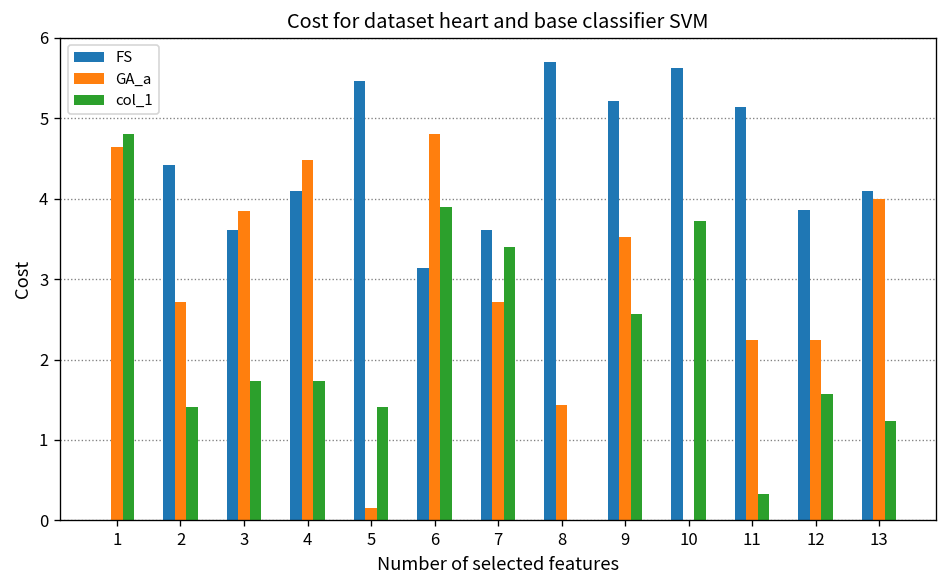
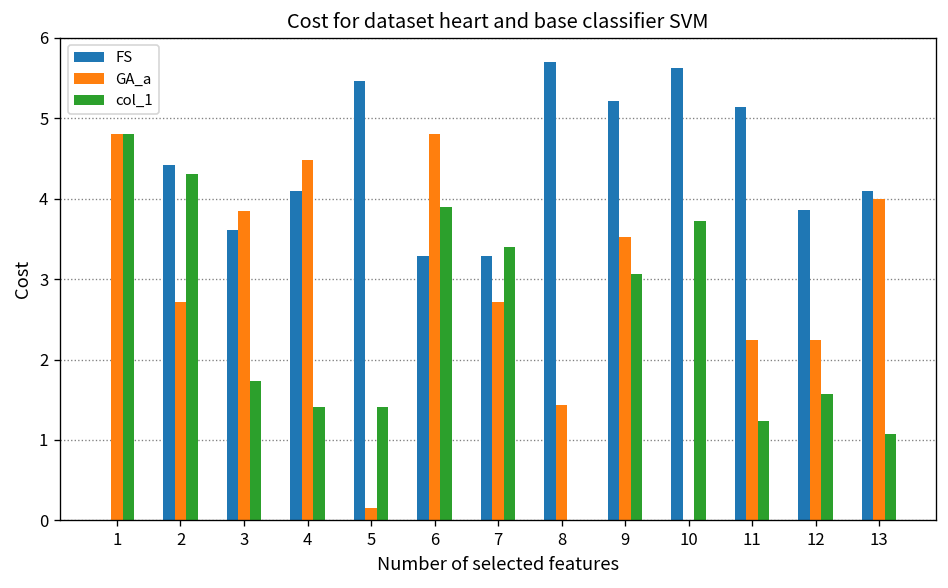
  {
    "FS": {
      "1": 0.0,
      "2": 4.4,
      "3": 3.6,
      "4": 4.1,
      "5": 5.5,
-     "6": 3.1,
-     "7": 3.6,
+     "6": 3.3,
+     "7": 3.3,
      "8": 5.7,
      "9": 5.2,
      "10": 5.6,
      "11": 5.1,
      "12": 3.9,
      "13": 4.1
    },
    "GA_a": {
-     "1": 4.6,
+     "1": 4.8,
      "2": 2.7,
      "3": 3.8,
      "4": 4.5,
      "5": 0.2,
      "6": 4.8,
      "7": 2.7,
      "8": 1.4,
      "9": 3.5,
      "10": 0.0,
      "11": 2.2,
      "12": 2.2,
      "13": 4.0
    },
    "col_1": {
      "1": 4.8,
-     "2": 1.4,
+     "2": 4.3,
      "3": 1.7,
-     "4": 1.7,
+     "4": 1.4,
      "5": 1.4,
      "6": 3.9,
      "7": 3.4,
      "8": 0.0,
-     "9": 2.6,
+     "9": 3.1,
      "10": 3.7,
-     "11": 0.3,
+     "11": 1.2,
      "12": 1.6,
-     "13": 1.2
+     "13": 1.1
    }
  }
